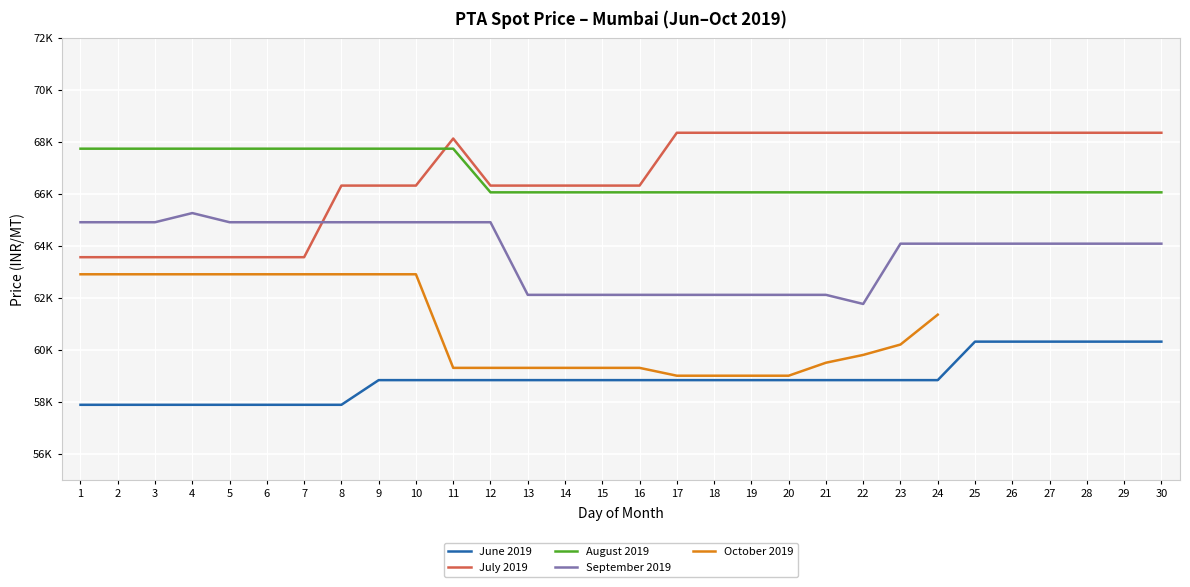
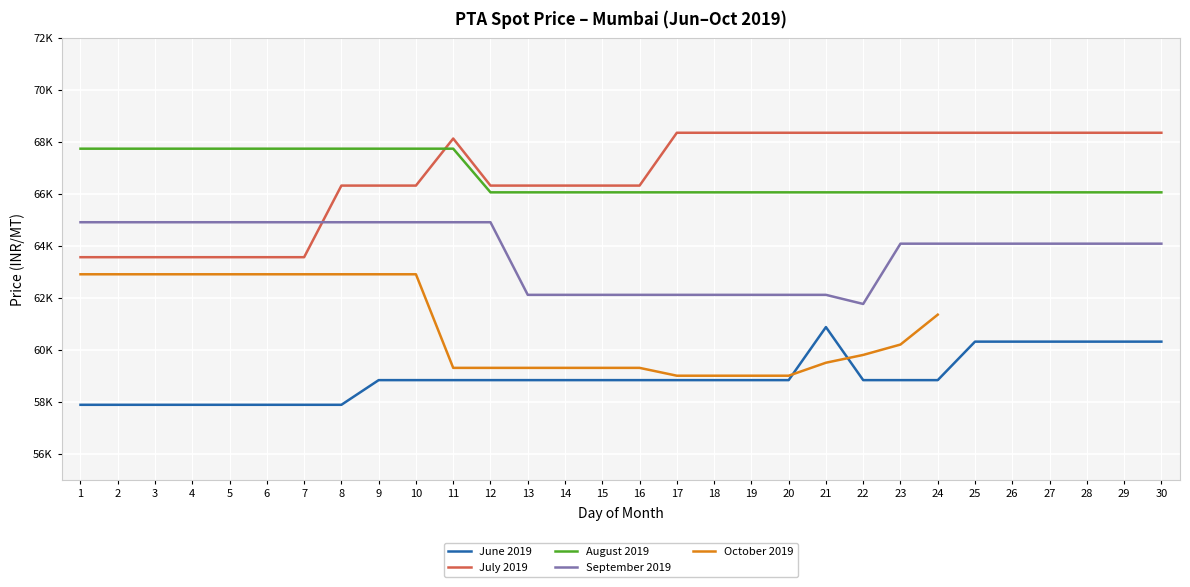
  {
    "June 2019": {
      "1": 57900,
      "2": 57900,
      "3": 57900,
      "4": 57900,
      "5": 57900,
      "6": 57900,
      "7": 57900,
      "8": 57900,
      "9": 58800,
      "10": 58800,
      "11": 58800,
      "12": 58800,
      "13": 58800,
      "14": 58800,
      "15": 58800,
      "16": 58800,
      "17": 58800,
      "18": 58800,
      "19": 58800,
      "20": 58800,
-     "21": 58800,
+     "21": 60900,
      "22": 58800,
      "23": 58800,
      "24": 58800,
      "25": 60300,
      "26": 60300,
      "27": 60300,
      "28": 60300,
      "29": 60300,
      "30": 60300
    },
    "July 2019": {
      "1": 63600,
      "2": 63600,
      "3": 63600,
      "4": 63600,
      "5": 63600,
      "6": 63600,
      "7": 63600,
      "8": 66300,
      "9": 66300,
      "10": 66300,
      "11": 68100,
      "12": 66300,
      "13": 66300,
      "14": 66300,
      "15": 66300,
      "16": 66300,
      "17": 68400,
      "18": 68400,
      "19": 68400,
      "20": 68400,
      "21": 68400,
      "22": 68400,
      "23": 68400,
      "24": 68400,
      "25": 68400,
      "26": 68400,
      "27": 68400,
      "28": 68400,
      "29": 68400,
      "30": 68400
    },
    "August 2019": {
      "1": 67700,
      "2": 67700,
      "3": 67700,
      "4": 67700,
      "5": 67700,
      "6": 67700,
      "7": 67700,
      "8": 67700,
      "9": 67700,
      "10": 67700,
      "11": 67700,
      "12": 66100,
      "13": 66100,
      "14": 66100,
      "15": 66100,
      "16": 66100,
      "17": 66100,
      "18": 66100,
      "19": 66100,
      "20": 66100,
      "21": 66100,
      "22": 66100,
      "23": 66100,
      "24": 66100,
      "25": 66100,
      "26": 66100,
      "27": 66100,
      "28": 66100,
      "29": 66100,
      "30": 66100
    },
    "September 2019": {
      "1": 64900,
      "2": 64900,
      "3": 64900,
-     "4": 65300,
+     "4": 64900,
      "5": 64900,
      "6": 64900,
      "7": 64900,
      "8": 64900,
      "9": 64900,
      "10": 64900,
      "11": 64900,
      "12": 64900,
      "13": 62100,
      "14": 62100,
      "15": 62100,
      "16": 62100,
      "17": 62100,
      "18": 62100,
      "19": 62100,
      "20": 62100,
      "21": 62100,
      "22": 61800,
      "23": 64100,
      "24": 64100,
      "25": 64100,
      "26": 64100,
      "27": 64100,
      "28": 64100,
      "29": 64100,
      "30": 64100
    },
    "October 2019": {
      "1": 62900,
      "2": 62900,
      "3": 62900,
      "4": 62900,
      "5": 62900,
      "6": 62900,
      "7": 62900,
      "8": 62900,
      "9": 62900,
      "10": 62900,
      "11": 59300,
      "12": 59300,
      "13": 59300,
      "14": 59300,
      "15": 59300,
      "16": 59300,
      "17": 59000,
      "18": 59000,
      "19": 59000,
      "20": 59000,
      "21": 59500,
      "22": 59800,
      "23": 60200,
      "24": 61400
    }
  }
